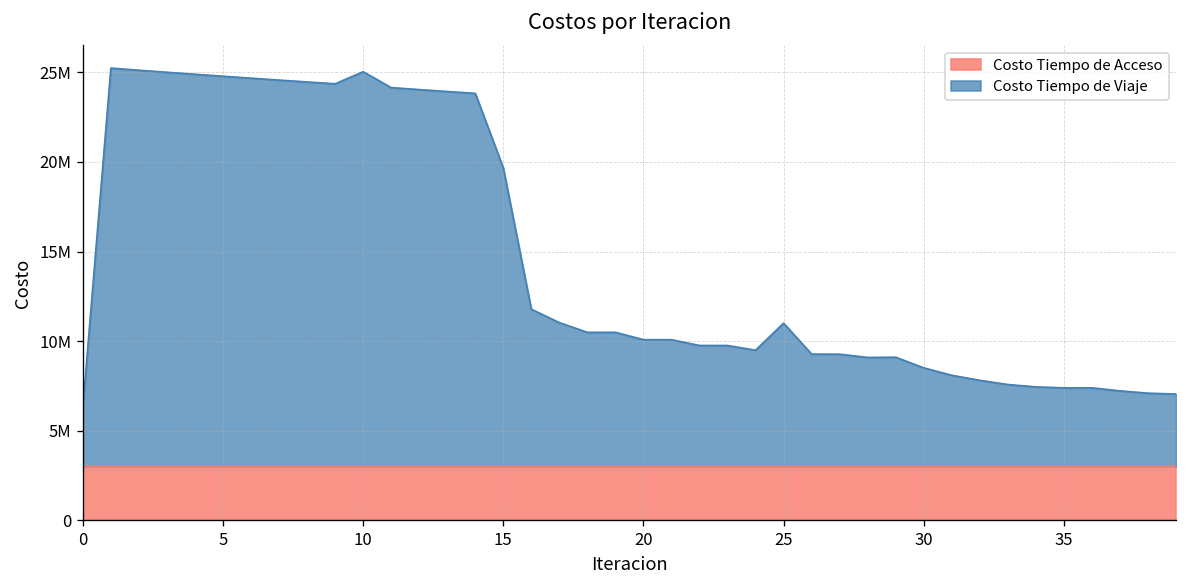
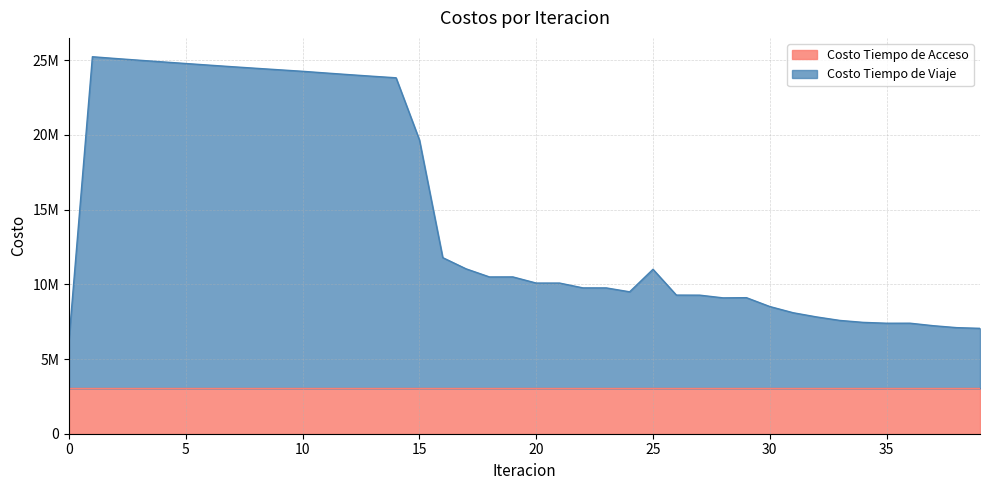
  {
    "Costo Tiempo de Acceso": {
      "0": 3000000,
      "5": 3000000,
      "10": 3000000,
      "15": 3000000,
      "20": 3000000,
      "25": 3000000,
      "30": 3000000,
      "35": 3000000
    },
    "Costo Tiempo de Viaje": {
      "0": 6300000,
      "5": 24800000,
-     "10": 25000000,
+     "10": 24300000,
      "15": 19700000,
      "20": 10100000,
      "25": 11000000,
      "30": 8500000,
      "35": 7400000
    }
  }
